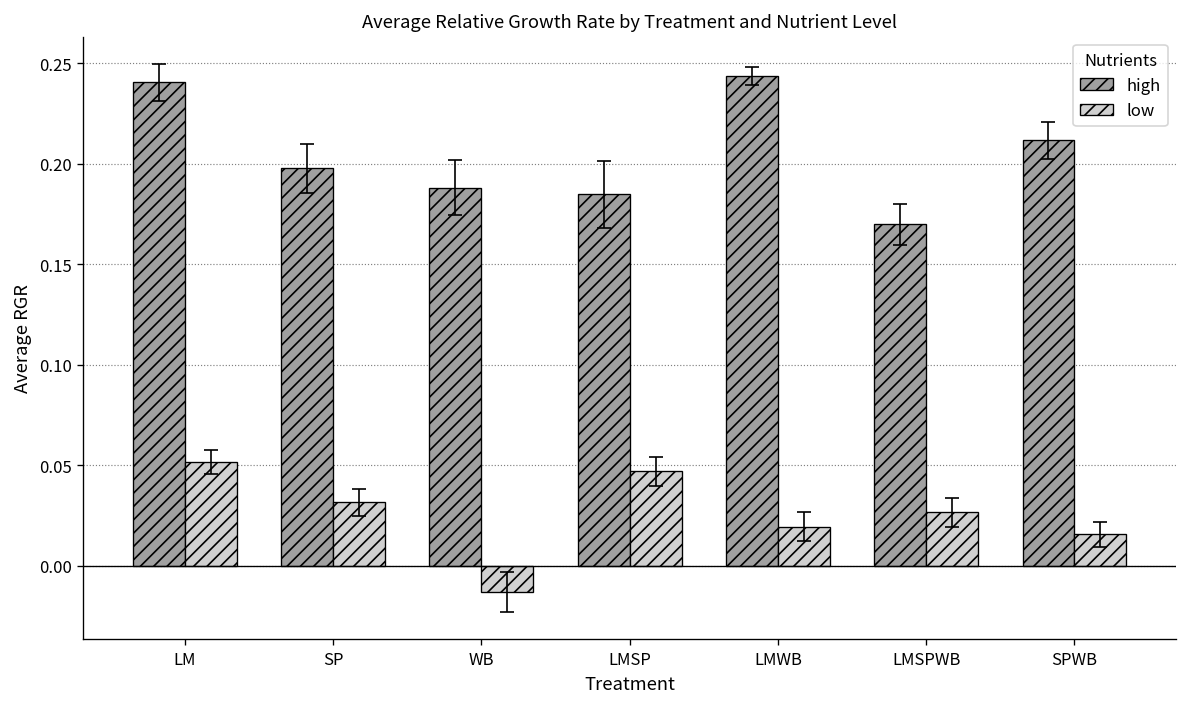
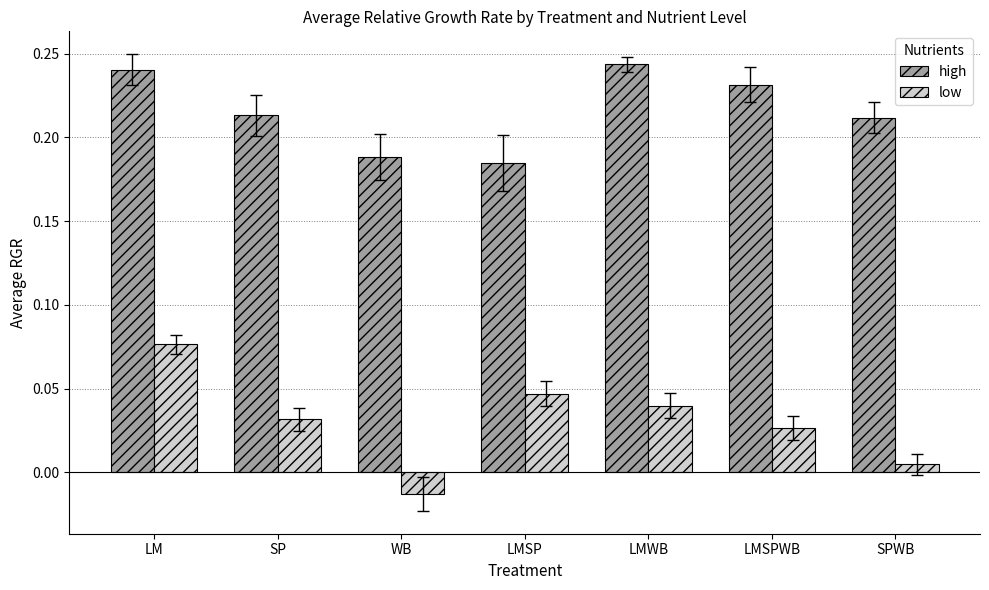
  {
    "high": {
      "LM": 0.240,
-     "SP": 0.198,
+     "SP": 0.213,
      "WB": 0.188,
      "LMSP": 0.185,
      "LMWB": 0.244,
-     "LMSPWB": 0.170,
+     "LMSPWB": 0.231,
      "SPWB": 0.212
    },
    "low": {
-     "LM": 0.052,
+     "LM": 0.076,
      "SP": 0.032,
      "WB": -0.013,
      "LMSP": 0.047,
-     "LMWB": 0.020,
+     "LMWB": 0.040,
      "LMSPWB": 0.027,
-     "SPWB": 0.016
+     "SPWB": 0.005
    }
  }
